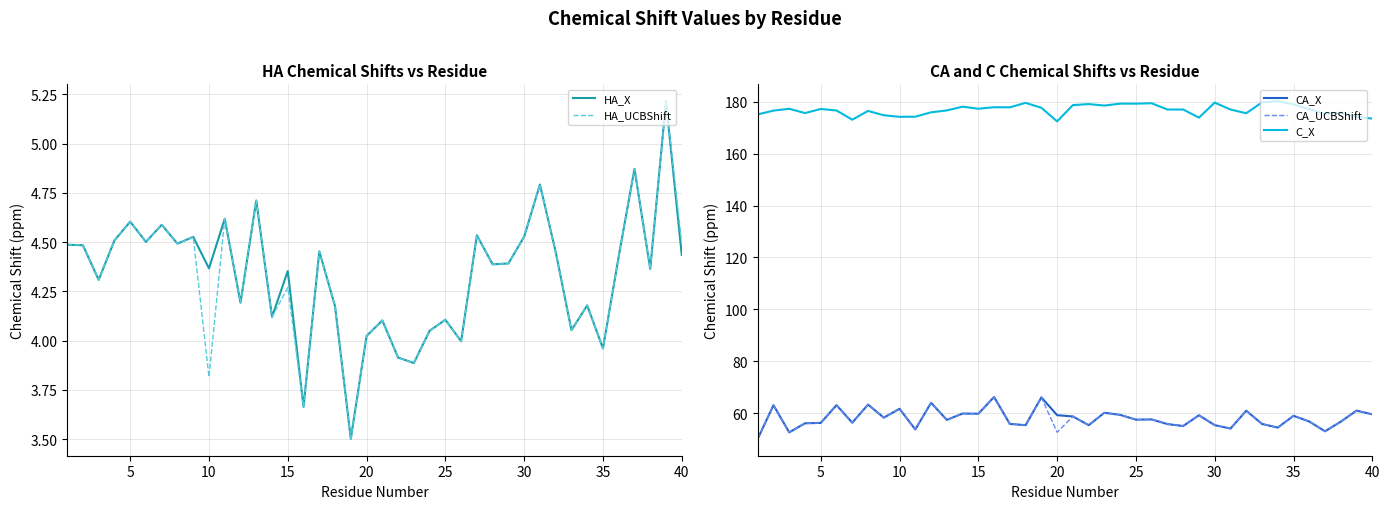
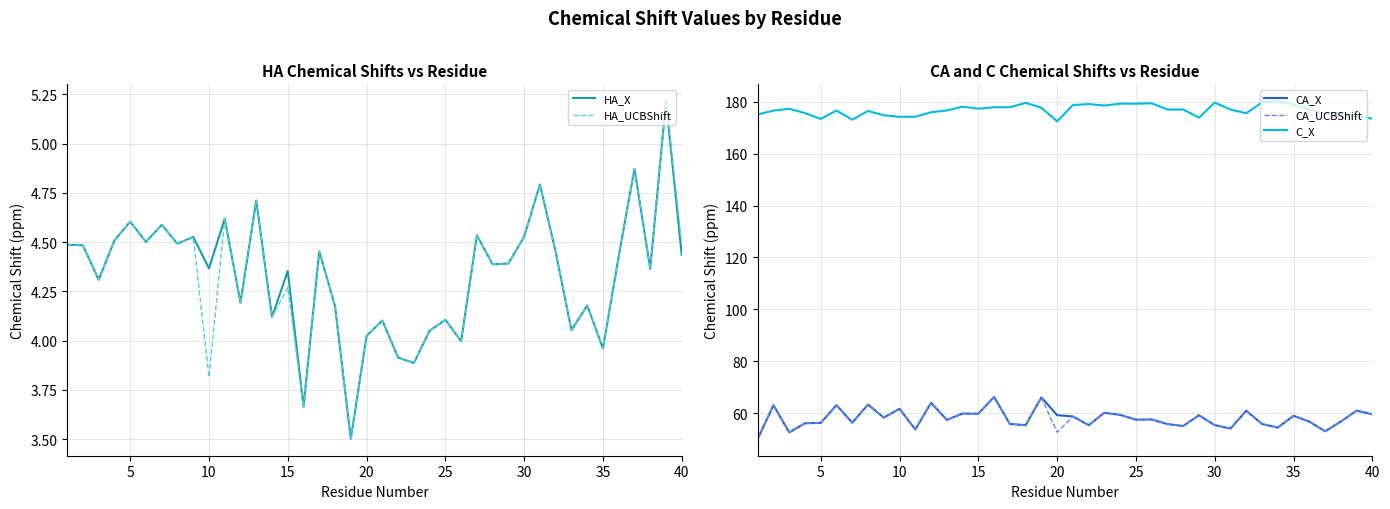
  {
    "HA Chemical Shifts vs Residue": {
      "HA_X": {
        "10": 4.37,
        "15": 4.35,
        "40": 4.43
      },
      "HA_UCBShift": {
        "10": 3.81,
        "15": 4.27,
        "40": 4.49
      }
    },
    "CA and C Chemical Shifts vs Residue": {
      "CA_X": {
        "20": 59
      },
      "CA_UCBShift": {
        "20": 53
      },
      "C_X": {
-       "5": 177,
+       "5": 173,
        "10": 174,
        "15": 177,
        "20": 172,
        "25": 179,
        "30": 180,
        "40": 174
      }
    }
  }
